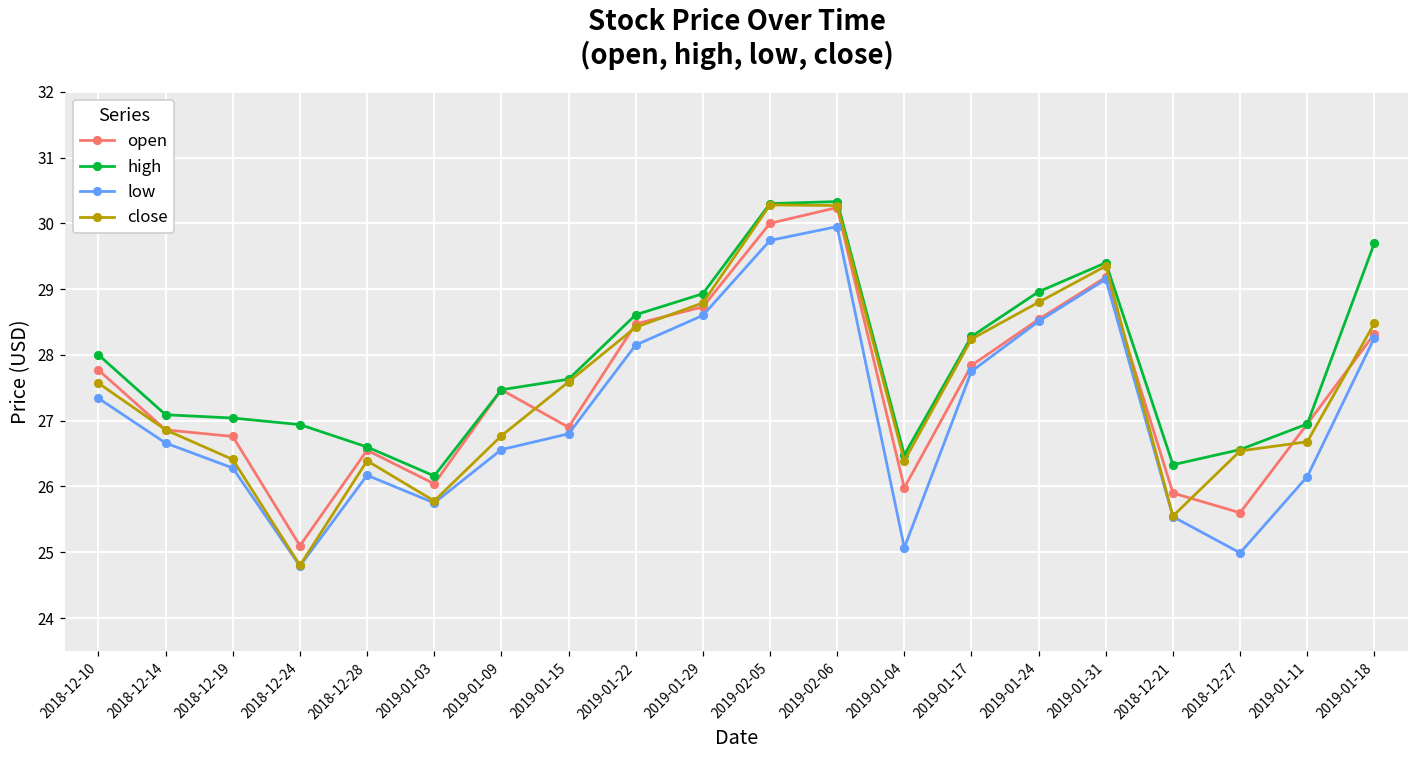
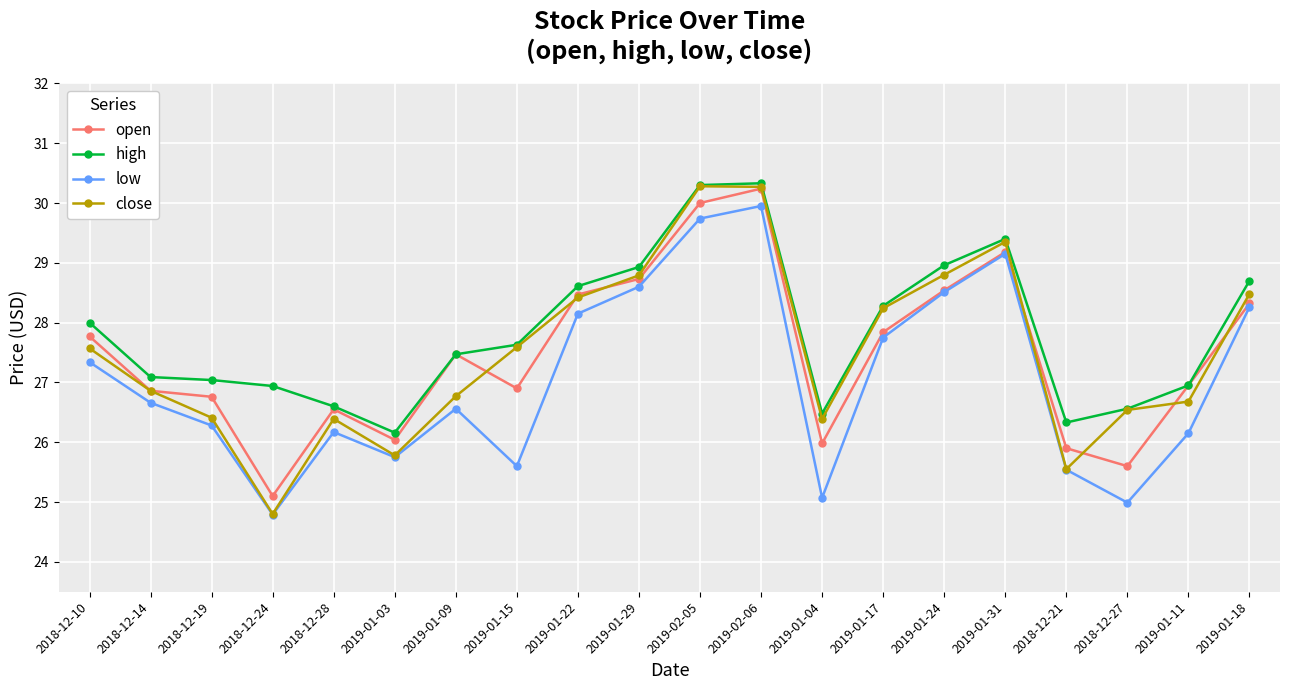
  {
    "open": {
      "2018-12-10": 27.8,
      "2018-12-19": 26.8,
      "2018-12-24": 25.1,
      "2018-12-28": 26.6,
      "2019-01-03": 26.0,
      "2019-01-15": 26.9,
      "2019-01-22": 28.5,
      "2019-01-29": 28.7,
      "2019-02-05": 30.0,
      "2019-01-04": 26.0,
      "2019-01-17": 27.8,
      "2018-12-21": 25.9,
      "2018-12-27": 25.6,
      "2019-01-18": 28.3
    },
    "high": {
      "2018-12-10": 28.0,
      "2018-12-14": 27.1,
      "2018-12-19": 27.0,
      "2018-12-24": 26.9,
      "2018-12-28": 26.6,
      "2019-01-03": 26.2,
      "2019-01-22": 28.6,
      "2019-01-29": 28.9,
      "2019-02-06": 30.3,
      "2019-01-04": 26.5,
      "2019-01-24": 29.0,
      "2019-01-31": 29.4,
      "2018-12-21": 26.3,
-     "2019-01-18": 29.7
+     "2019-01-18": 28.7
    },
    "low": {
      "2018-12-10": 27.3,
      "2018-12-14": 26.7,
      "2018-12-19": 26.3,
      "2018-12-28": 26.2,
      "2019-01-09": 26.6,
-     "2019-01-15": 26.8,
+     "2019-01-15": 25.6,
      "2019-01-22": 28.2,
      "2019-01-29": 28.6,
      "2019-02-05": 29.7,
      "2019-02-06": 30.0,
      "2019-01-04": 25.1,
      "2019-01-17": 27.8,
      "2018-12-27": 25.0,
      "2019-01-11": 26.2,
      "2019-01-18": 28.3
    },
    "close": {
      "2018-12-10": 27.6,
      "2018-12-19": 26.4,
      "2018-12-28": 26.4,
      "2019-01-09": 26.8,
      "2019-01-22": 28.4,
      "2019-01-29": 28.8,
      "2019-01-04": 26.4,
      "2019-01-24": 28.8,
      "2019-01-31": 29.4,
      "2019-01-11": 26.7,
      "2019-01-18": 28.5
    }
  }
